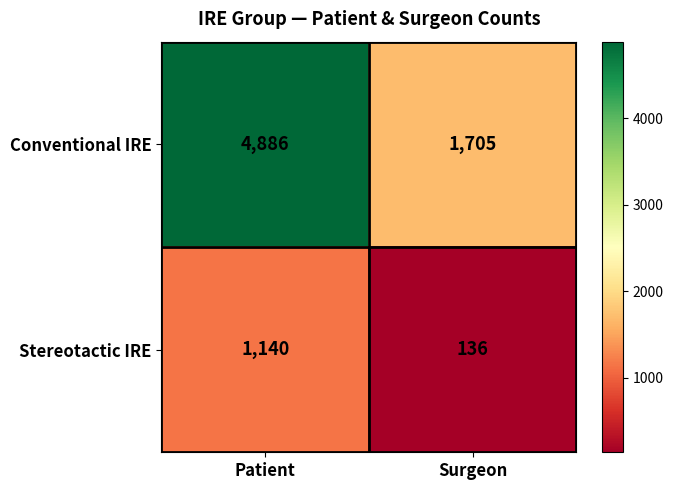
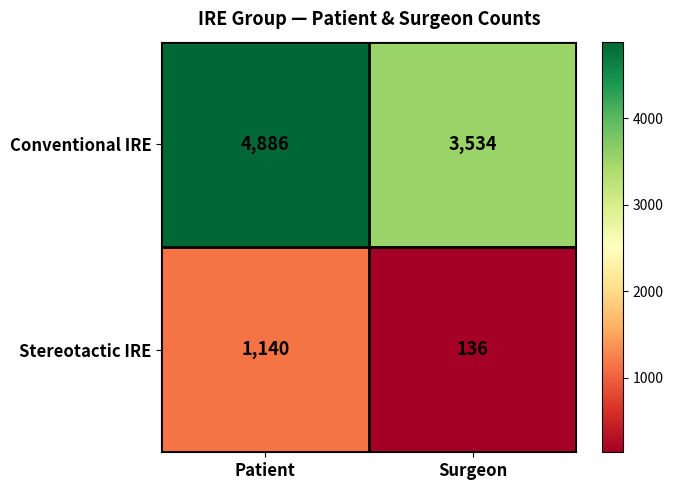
  {
    "Conventional IRE": {
      "Patient": "4,886",
-     "Surgeon": "1,705"
+     "Surgeon": "3,534"
    },
    "Stereotactic IRE": {
      "Patient": "1,140",
      "Surgeon": "136"
    }
  }
